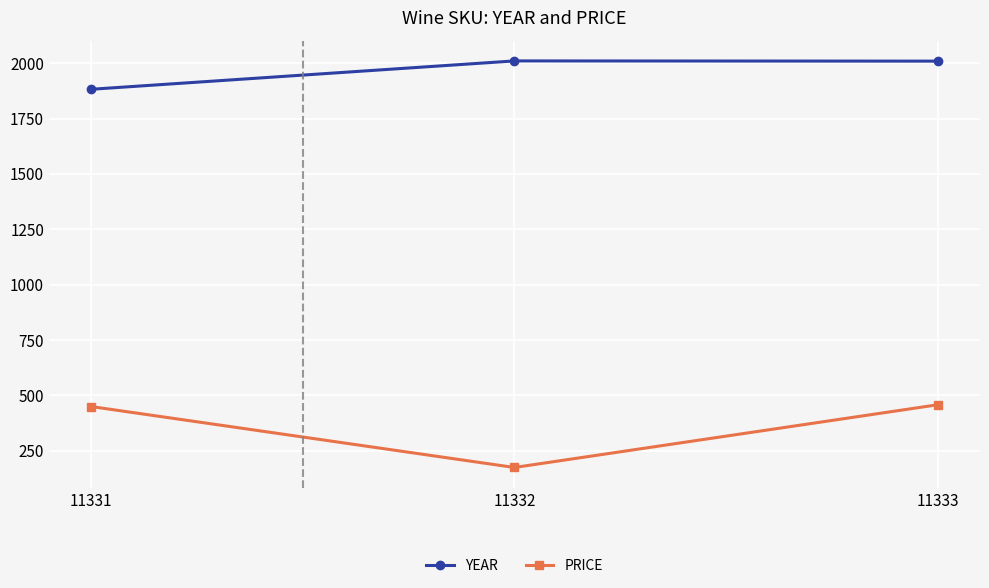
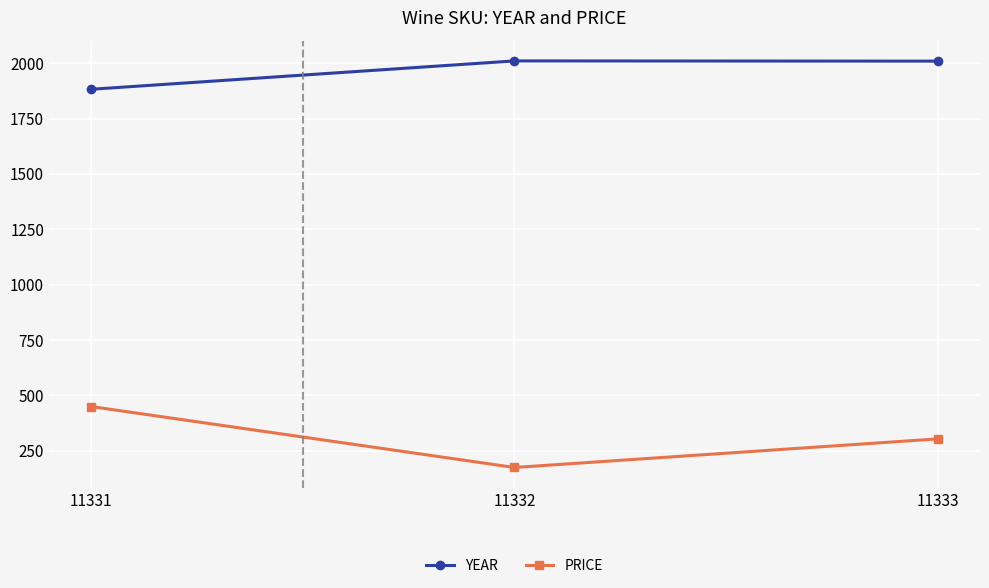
  {
    "YEAR": {
      "11331": 1880,
      "11332": 2010,
      "11333": 2010
    },
    "PRICE": {
      "11331": 450,
      "11332": 180,
-     "11333": 460
+     "11333": 300
    }
  }
